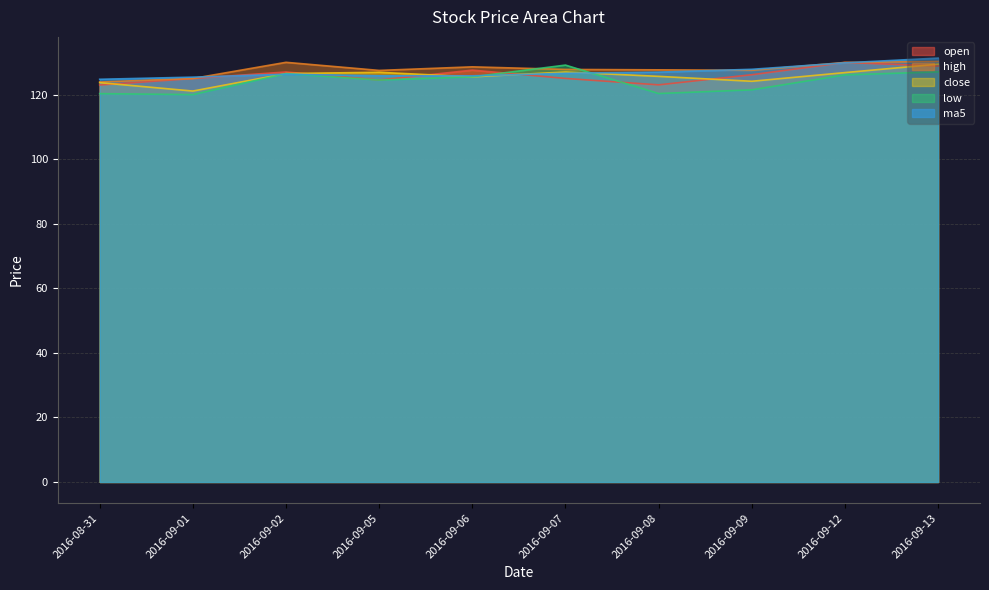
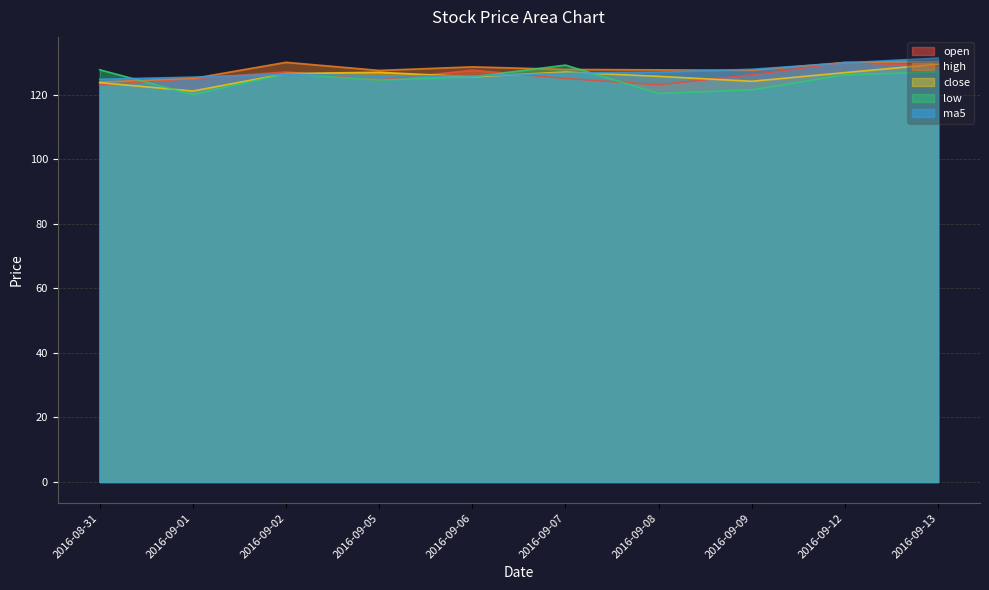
  {
    "low": {
-     "2016-08-31": 120,
+     "2016-08-31": 128,
      "2016-09-01": 120,
      "2016-09-07": 129,
      "2016-09-08": 120,
      "2016-09-09": 121
    },
    "ma5": {
      "2016-08-31": 125,
      "2016-09-05": 126
    }
  }
